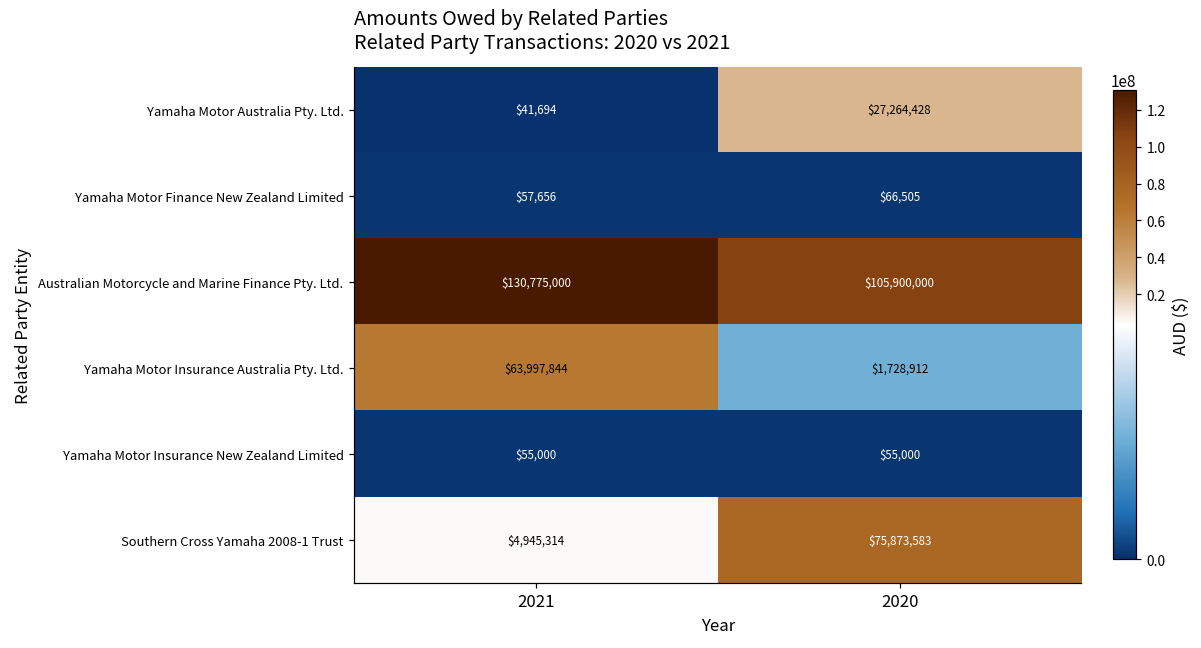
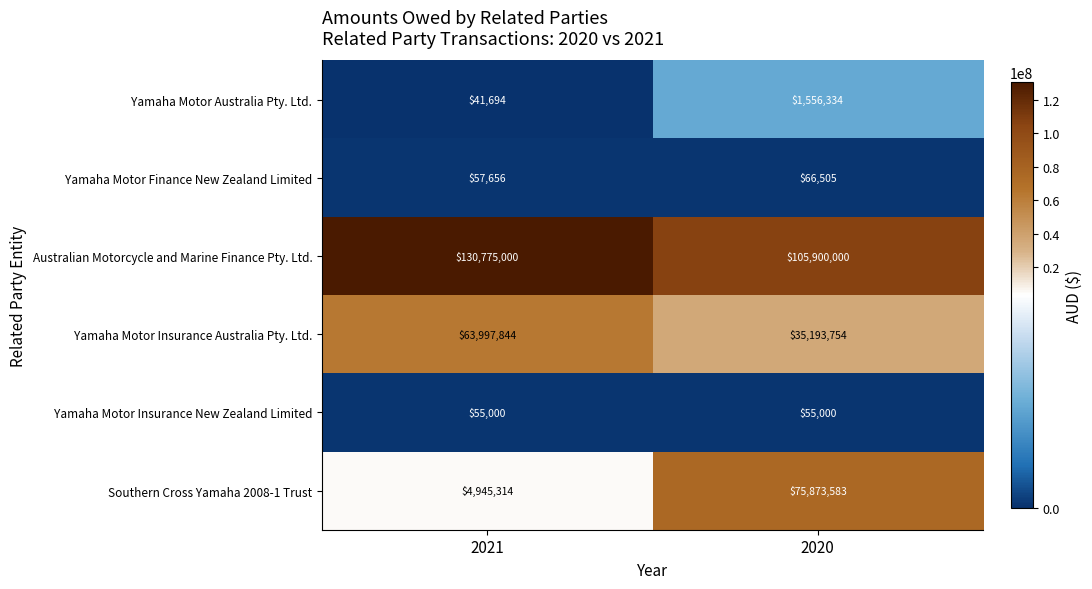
  {
    "Yamaha Motor Australia Pty. Ltd.": {
      "2021": "$41,694",
-     "2020": "$27,264,428"
+     "2020": "$1,556,334"
    },
    "Yamaha Motor Finance New Zealand Limited": {
      "2021": "$57,656",
      "2020": "$66,505"
    },
    "Australian Motorcycle and Marine Finance Pty. Ltd.": {
      "2021": "$130,775,000",
      "2020": "$105,900,000"
    },
    "Yamaha Motor Insurance Australia Pty. Ltd.": {
      "2021": "$63,997,844",
-     "2020": "$1,728,912"
+     "2020": "$35,193,754"
    },
    "Yamaha Motor Insurance New Zealand Limited": {
      "2021": "$55,000",
      "2020": "$55,000"
    },
    "Southern Cross Yamaha 2008-1 Trust": {
      "2021": "$4,945,314",
      "2020": "$75,873,583"
    }
  }
